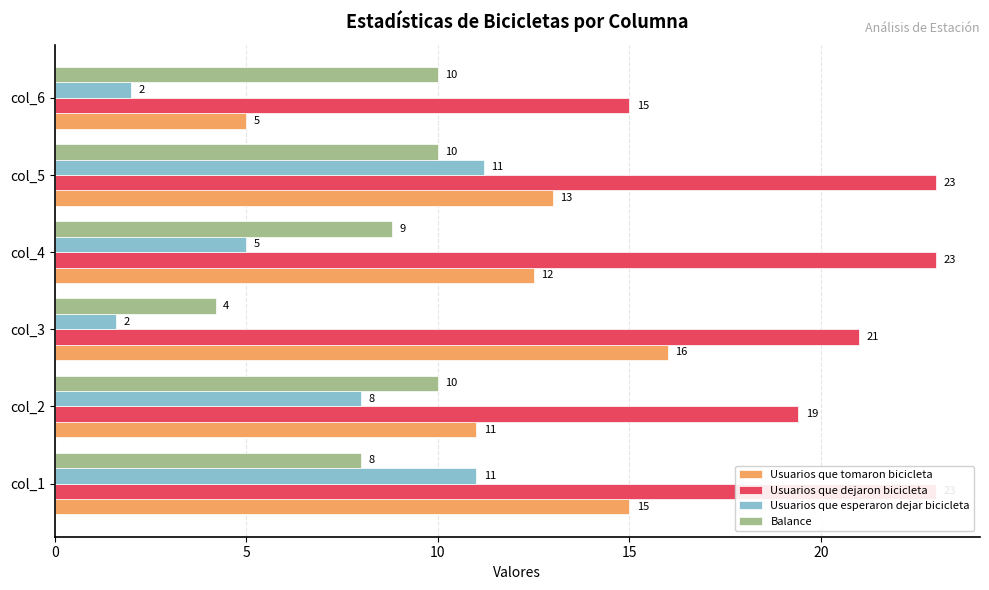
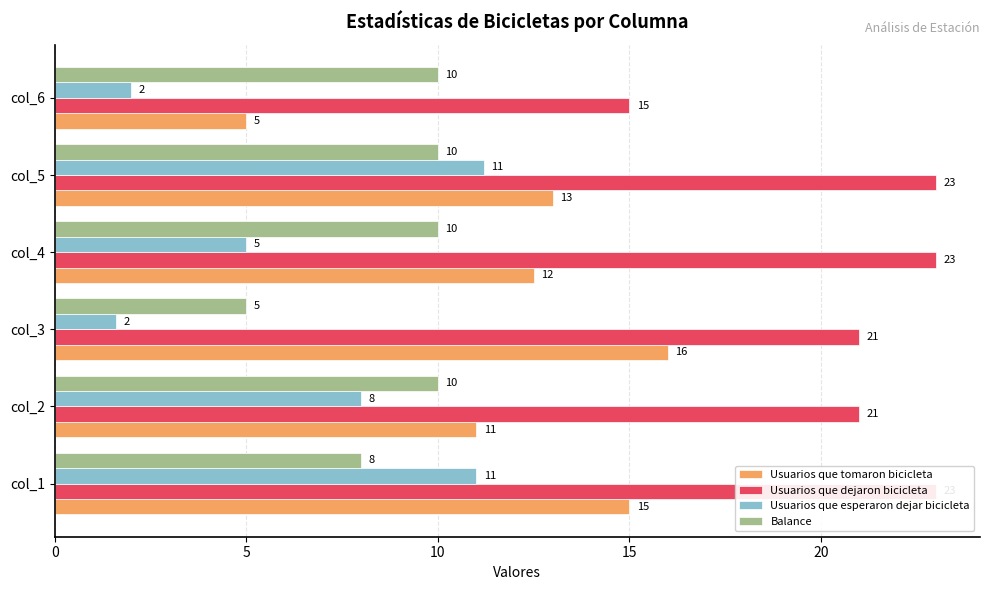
  {
    "Usuarios que tomaron bicicleta": {
      "col_6": 5,
      "col_5": 13,
      "col_4": 12,
      "col_3": 16,
      "col_2": 11,
      "col_1": 15
    },
    "Usuarios que dejaron bicicleta": {
      "col_6": 15,
      "col_5": 23,
      "col_4": 23,
      "col_3": 21,
-     "col_2": 19
+     "col_2": 21
    },
    "Usuarios que esperaron dejar bicicleta": {
      "col_6": 2,
      "col_5": 11,
      "col_4": 5,
      "col_3": 2,
      "col_2": 8,
      "col_1": 11
    },
    "Balance": {
      "col_6": 10,
      "col_5": 10,
-     "col_4": 9,
-     "col_3": 4,
+     "col_4": 10,
+     "col_3": 5,
      "col_2": 10,
      "col_1": 8
    }
  }
